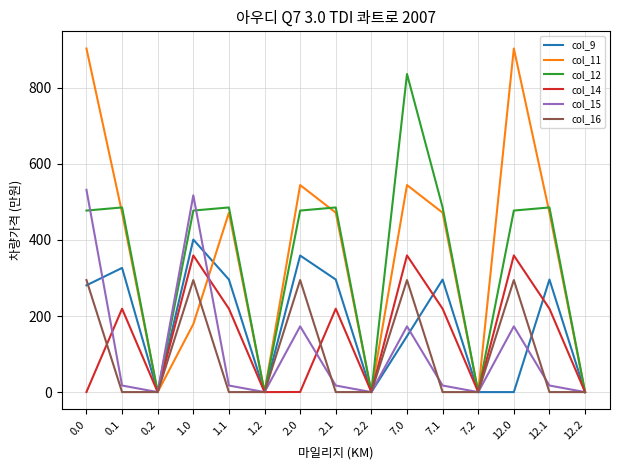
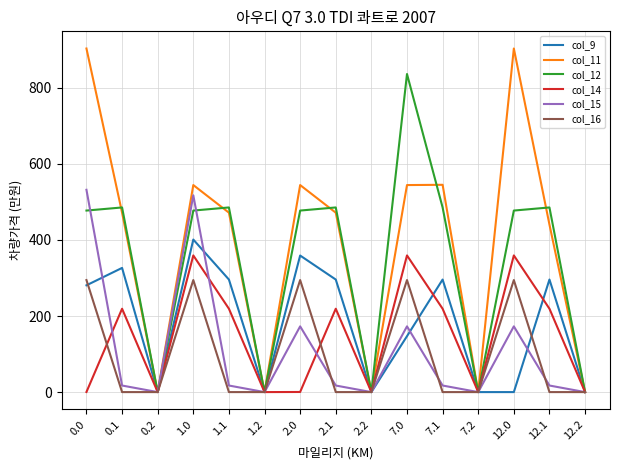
  {
    "col_9": {
      "0.0": 280,
      "0.1": 330,
      "1.0": 400,
      "1.1": 300,
      "2.0": 360,
      "2.1": 300,
      "7.0": 150,
      "7.1": 300,
      "12.0": 0,
      "12.1": 300
    },
    "col_11": {
      "0.0": 900,
      "0.1": 470,
-     "1.0": 180,
+     "1.0": 540,
      "1.1": 470,
      "2.0": 540,
      "2.1": 470,
      "7.0": 540,
-     "7.1": 470,
+     "7.1": 540,
      "12.0": 900,
-     "12.1": 470
+     "12.1": 440
    },
    "col_12": {
      "0.0": 480,
      "0.1": 490,
      "1.0": 480,
      "1.1": 490,
      "2.0": 480,
      "2.1": 490,
      "7.0": 840,
      "7.1": 490,
      "12.0": 480,
      "12.1": 490
    },
    "col_14": {
      "0.0": 0,
      "0.1": 220,
      "1.0": 360,
      "1.1": 220,
      "2.0": 0,
      "2.1": 220,
      "7.0": 360,
      "7.1": 220,
      "12.0": 360,
      "12.1": 220
    },
    "col_15": {
      "0.0": 530,
      "0.1": 20,
      "1.0": 520,
      "1.1": 20,
      "2.0": 170,
      "2.1": 20,
      "7.0": 170,
      "7.1": 20,
      "12.0": 170,
      "12.1": 20
    },
    "col_16": {
      "0.0": 290,
      "0.1": 0,
      "1.0": 290,
      "1.1": 0,
      "2.0": 290,
      "2.1": 0,
      "7.0": 290,
      "7.1": 0,
      "12.0": 290,
      "12.1": 0
    }
  }
